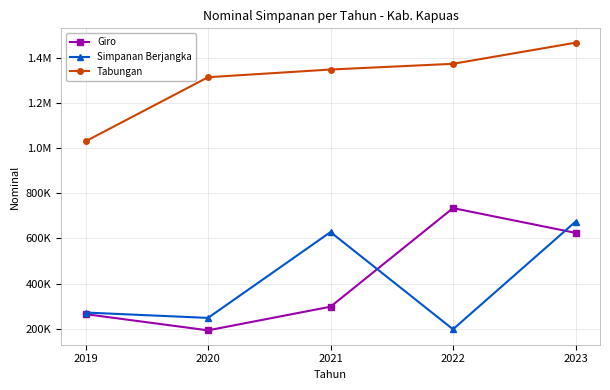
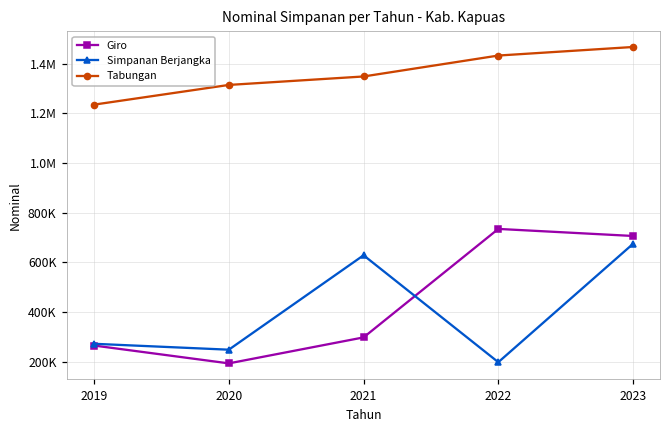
  {
    "Giro": {
      "2020": 190000,
      "2021": 300000,
      "2022": 730000,
-     "2023": 620000
+     "2023": 710000
    },
    "Simpanan Berjangka": {
      "2020": 250000,
      "2021": 630000,
      "2022": 200000,
      "2023": 670000
    },
    "Tabungan": {
-     "2019": 1030000,
+     "2019": 1240000,
      "2020": 1310000,
      "2021": 1350000,
-     "2022": 1370000,
+     "2022": 1430000,
      "2023": 1470000
    }
  }
